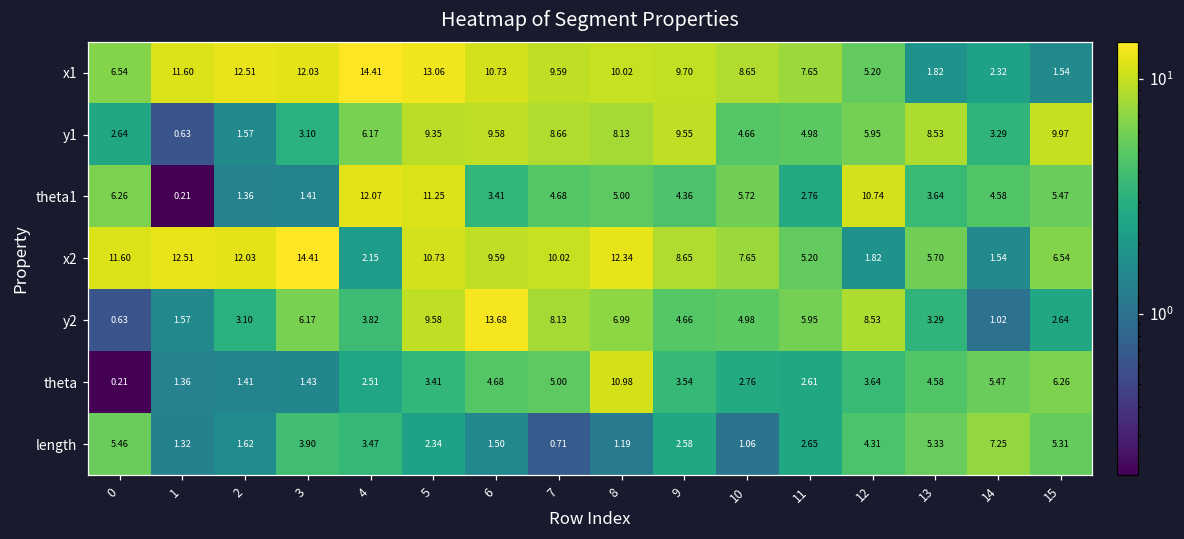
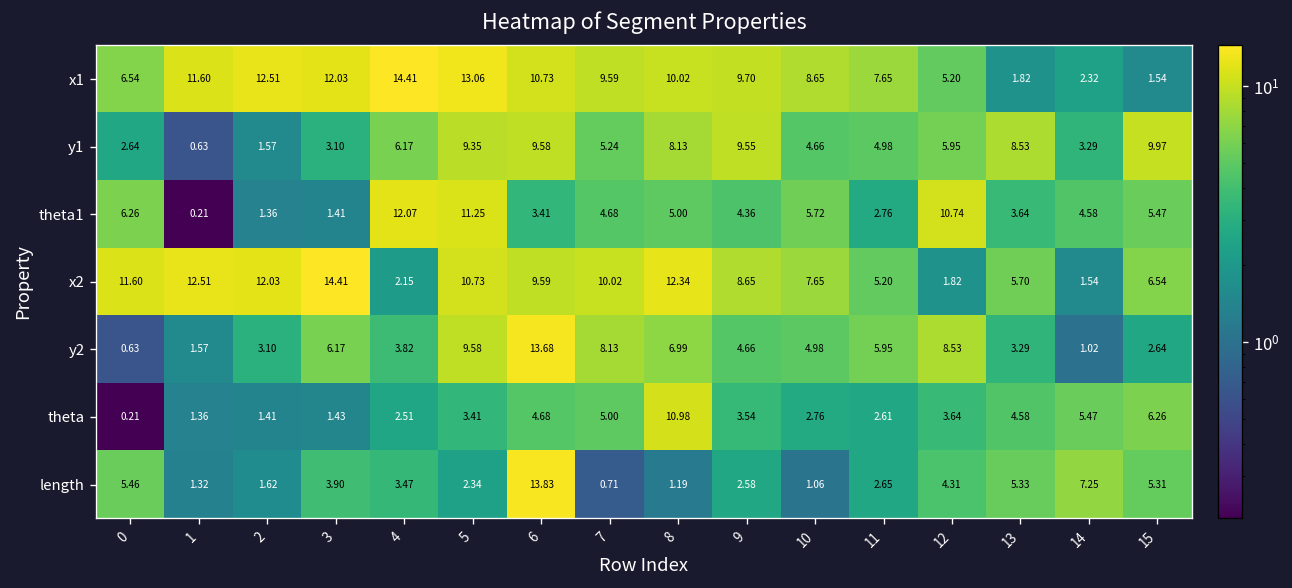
  {
    "x1": {
      "0": 6.54,
      "1": 11.60,
      "2": 12.51,
      "3": 12.03,
      "4": 14.41,
      "5": 13.06,
      "6": 10.73,
      "7": 9.59,
      "8": 10.02,
      "9": 9.70,
      "10": 8.65,
      "11": 7.65,
      "12": 5.20,
      "13": 1.82,
      "14": 2.32,
      "15": 1.54
    },
    "y1": {
      "0": 2.64,
      "1": 0.63,
      "2": 1.57,
      "3": 3.10,
      "4": 6.17,
      "5": 9.35,
      "6": 9.58,
-     "7": 8.66,
+     "7": 5.24,
      "8": 8.13,
      "9": 9.55,
      "10": 4.66,
      "11": 4.98,
      "12": 5.95,
      "13": 8.53,
      "14": 3.29,
      "15": 9.97
    },
    "theta1": {
      "0": 6.26,
      "1": 0.21,
      "2": 1.36,
      "3": 1.41,
      "4": 12.07,
      "5": 11.25,
      "6": 3.41,
      "7": 4.68,
      "8": 5.00,
      "9": 4.36,
      "10": 5.72,
      "11": 2.76,
      "12": 10.74,
      "13": 3.64,
      "14": 4.58,
      "15": 5.47
    },
    "x2": {
      "0": 11.60,
      "1": 12.51,
      "2": 12.03,
      "3": 14.41,
      "4": 2.15,
      "5": 10.73,
      "6": 9.59,
      "7": 10.02,
      "8": 12.34,
      "9": 8.65,
      "10": 7.65,
      "11": 5.20,
      "12": 1.82,
      "13": 5.70,
      "14": 1.54,
      "15": 6.54
    },
    "y2": {
      "0": 0.63,
      "1": 1.57,
      "2": 3.10,
      "3": 6.17,
      "4": 3.82,
      "5": 9.58,
      "6": 13.68,
      "7": 8.13,
      "8": 6.99,
      "9": 4.66,
      "10": 4.98,
      "11": 5.95,
      "12": 8.53,
      "13": 3.29,
      "14": 1.02,
      "15": 2.64
    },
    "theta": {
      "0": 0.21,
      "1": 1.36,
      "2": 1.41,
      "3": 1.43,
      "4": 2.51,
      "5": 3.41,
      "6": 4.68,
      "7": 5.00,
      "8": 10.98,
      "9": 3.54,
      "10": 2.76,
      "11": 2.61,
      "12": 3.64,
      "13": 4.58,
      "14": 5.47,
      "15": 6.26
    },
    "length": {
      "0": 5.46,
      "1": 1.32,
      "2": 1.62,
      "3": 3.90,
      "4": 3.47,
      "5": 2.34,
-     "6": 1.50,
+     "6": 13.83,
      "7": 0.71,
      "8": 1.19,
      "9": 2.58,
      "10": 1.06,
      "11": 2.65,
      "12": 4.31,
      "13": 5.33,
      "14": 7.25,
      "15": 5.31
    }
  }
